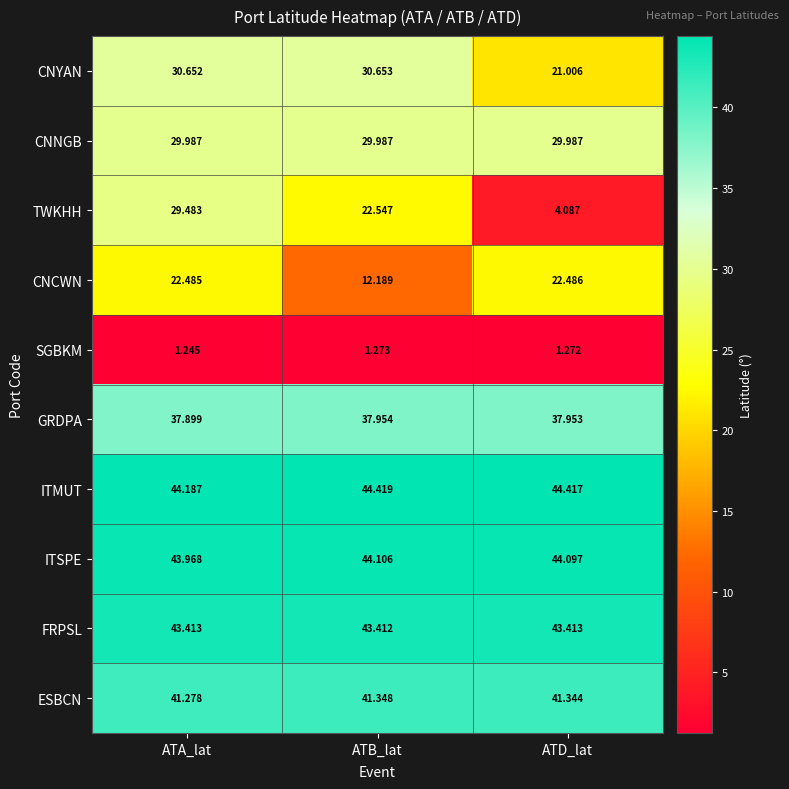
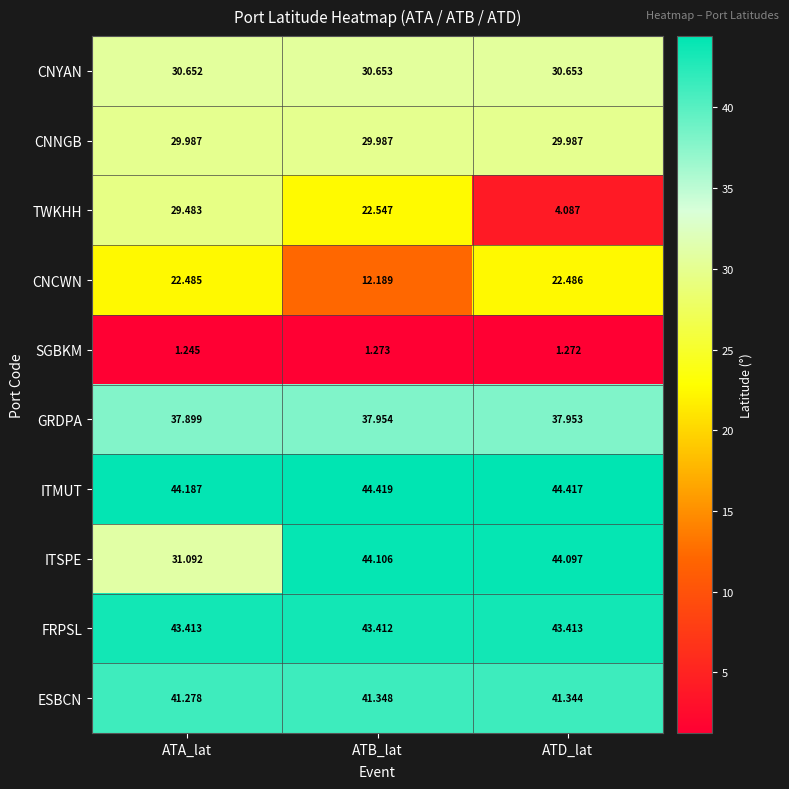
  {
    "CNYAN": {
      "ATA_lat": 30.652,
      "ATB_lat": 30.653,
-     "ATD_lat": 21.006
+     "ATD_lat": 30.653
    },
    "CNNGB": {
      "ATA_lat": 29.987,
      "ATB_lat": 29.987,
      "ATD_lat": 29.987
    },
    "TWKHH": {
      "ATA_lat": 29.483,
      "ATB_lat": 22.547,
      "ATD_lat": 4.087
    },
    "CNCWN": {
      "ATA_lat": 22.485,
      "ATB_lat": 12.189,
      "ATD_lat": 22.486
    },
    "SGBKM": {
      "ATA_lat": 1.245,
      "ATB_lat": 1.273,
      "ATD_lat": 1.272
    },
    "GRDPA": {
      "ATA_lat": 37.899,
      "ATB_lat": 37.954,
      "ATD_lat": 37.953
    },
    "ITMUT": {
      "ATA_lat": 44.187,
      "ATB_lat": 44.419,
      "ATD_lat": 44.417
    },
    "ITSPE": {
-     "ATA_lat": 43.968,
+     "ATA_lat": 31.092,
      "ATB_lat": 44.106,
      "ATD_lat": 44.097
    },
    "FRPSL": {
      "ATA_lat": 43.413,
      "ATB_lat": 43.412,
      "ATD_lat": 43.413
    },
    "ESBCN": {
      "ATA_lat": 41.278,
      "ATB_lat": 41.348,
      "ATD_lat": 41.344
    }
  }
